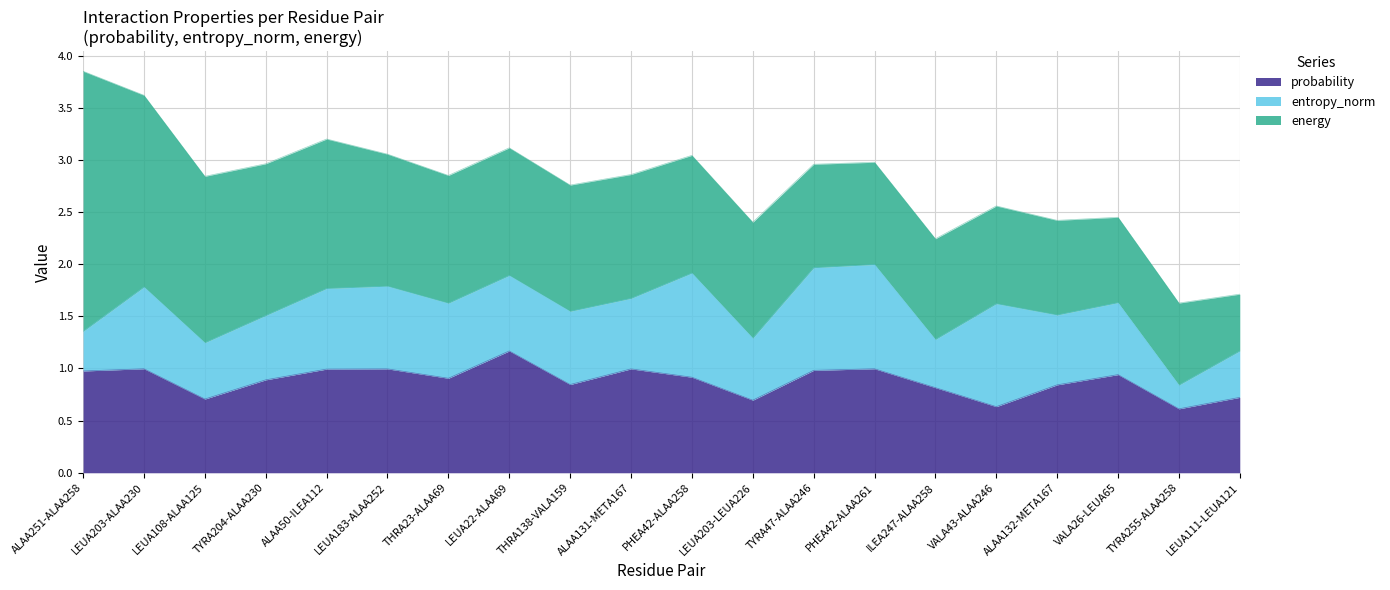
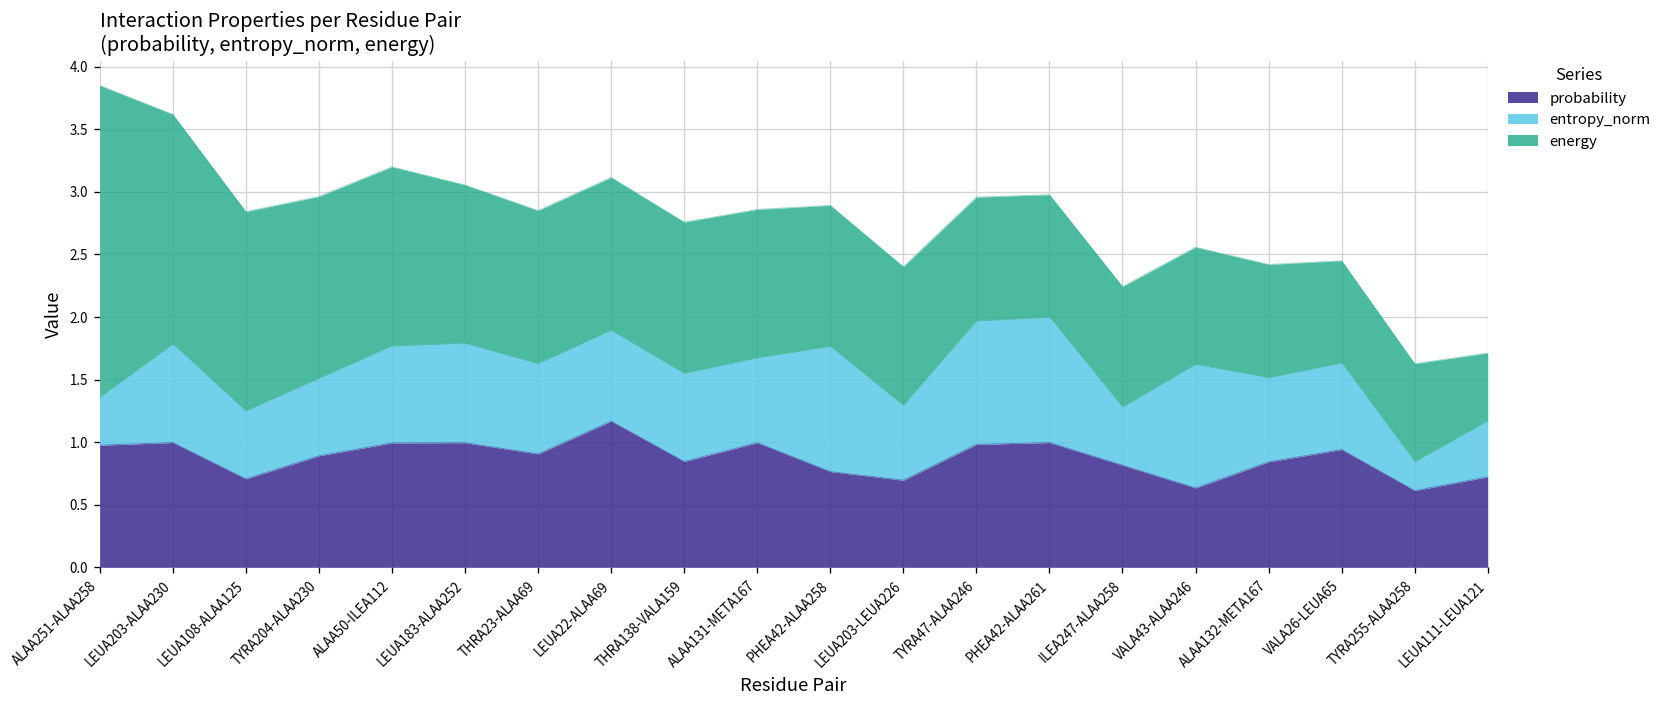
  {
    "probability": {
      "ALAA251-ALAA258": 0.98,
      "LEUA203-ALAA230": 1.00,
      "LEUA108-ALAA125": 0.71,
      "TYRA204-ALAA230": 0.89,
      "ALAA50-ILEA112": 0.99,
      "LEUA183-ALAA252": 1.00,
      "THRA23-ALAA69": 0.91,
      "LEUA22-ALAA69": 1.17,
      "THRA138-VALA159": 0.85,
      "ALAA131-META167": 1.00,
-     "PHEA42-ALAA258": 0.92,
+     "PHEA42-ALAA258": 0.77,
      "LEUA203-LEUA226": 0.70,
      "TYRA47-ALAA246": 0.98,
      "PHEA42-ALAA261": 1.00,
      "ILEA247-ALAA258": 0.82,
      "VALA43-ALAA246": 0.63,
      "ALAA132-META167": 0.84,
      "VALA26-LEUA65": 0.94,
      "TYRA255-ALAA258": 0.61,
      "LEUA111-LEUA121": 0.72
    },
    "entropy_norm": {
      "ALAA251-ALAA258": 0.38,
      "LEUA203-ALAA230": 0.79,
      "LEUA108-ALAA125": 0.54,
      "TYRA204-ALAA230": 0.62,
      "ALAA50-ILEA112": 0.77,
      "LEUA183-ALAA252": 0.79,
      "THRA23-ALAA69": 0.72,
      "LEUA22-ALAA69": 0.72,
      "THRA138-VALA159": 0.70,
      "ALAA131-META167": 0.68,
      "PHEA42-ALAA258": 1.00,
      "LEUA203-LEUA226": 0.60,
      "TYRA47-ALAA246": 0.98,
      "PHEA42-ALAA261": 1.00,
      "ILEA247-ALAA258": 0.46,
      "VALA43-ALAA246": 0.99,
      "ALAA132-META167": 0.67,
      "VALA26-LEUA65": 0.69,
      "TYRA255-ALAA258": 0.23,
      "LEUA111-LEUA121": 0.44
    },
    "energy": {
      "ALAA251-ALAA258": 2.49,
      "LEUA203-ALAA230": 1.84,
      "LEUA108-ALAA125": 1.60,
      "TYRA204-ALAA230": 1.45,
      "ALAA50-ILEA112": 1.43,
      "LEUA183-ALAA252": 1.27,
      "THRA23-ALAA69": 1.22,
      "LEUA22-ALAA69": 1.22,
      "THRA138-VALA159": 1.21,
      "ALAA131-META167": 1.19,
      "PHEA42-ALAA258": 1.13,
      "LEUA203-LEUA226": 1.11,
      "TYRA47-ALAA246": 0.99,
      "PHEA42-ALAA261": 0.98,
      "ILEA247-ALAA258": 0.97,
      "VALA43-ALAA246": 0.94,
      "ALAA132-META167": 0.91,
      "VALA26-LEUA65": 0.82,
      "TYRA255-ALAA258": 0.79,
      "LEUA111-LEUA121": 0.54
    }
  }
